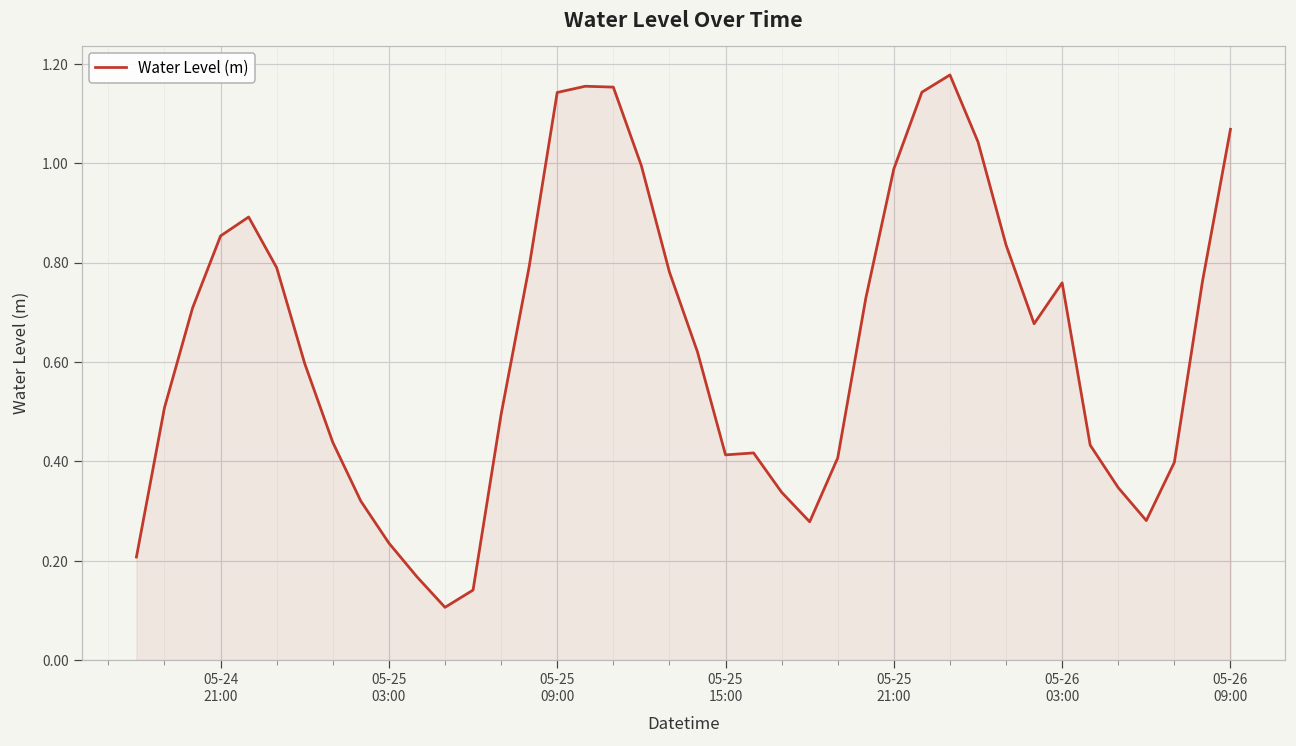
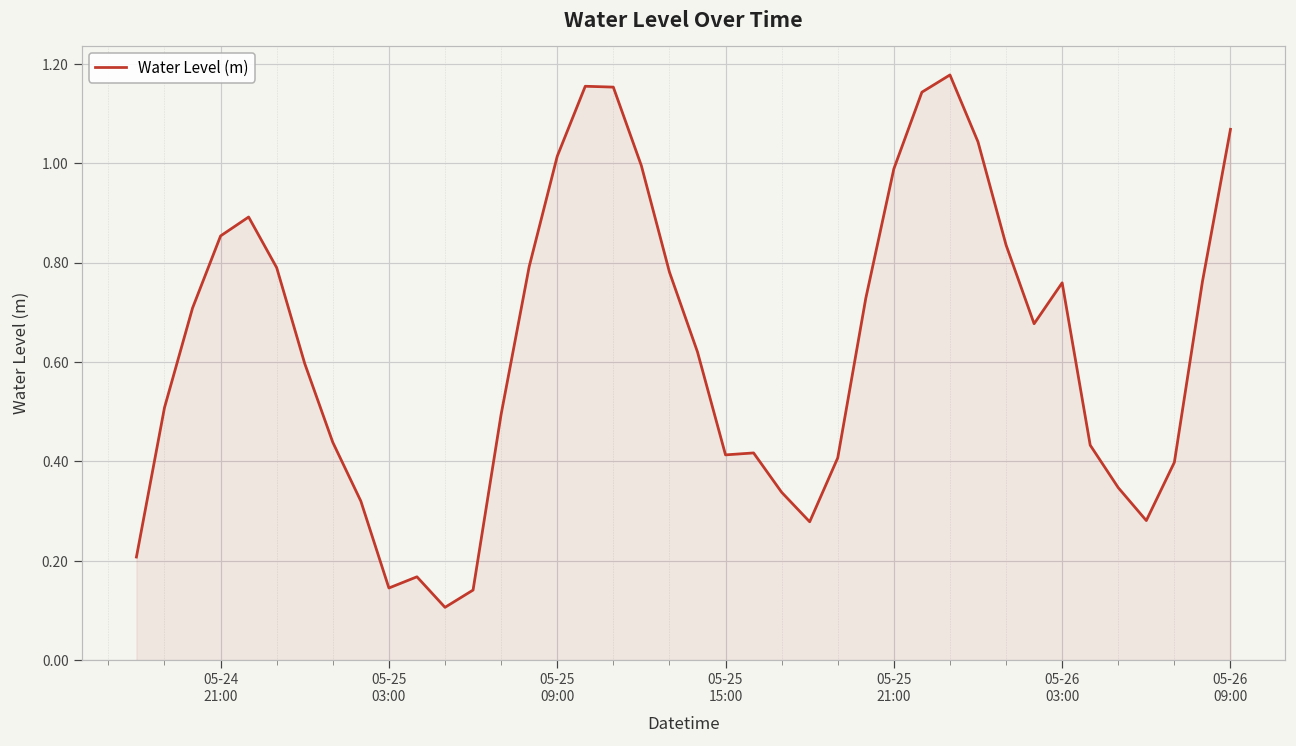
  {
    "05-24 21:00": 0.85,
-   "05-25 03:00": 0.24,
-   "05-25 09:00": 1.14,
+   "05-25 03:00": 0.15,
+   "05-25 09:00": 1.01,
    "05-25 15:00": 0.41,
    "05-25 21:00": 0.99,
    "05-26 03:00": 0.76,
    "05-26 09:00": 1.07
  }
